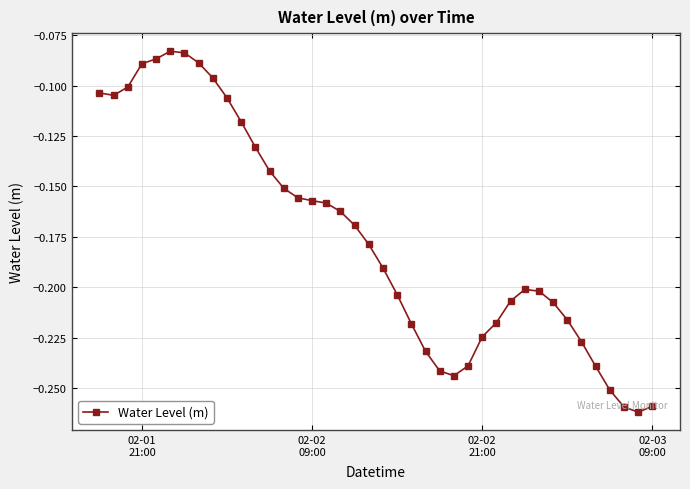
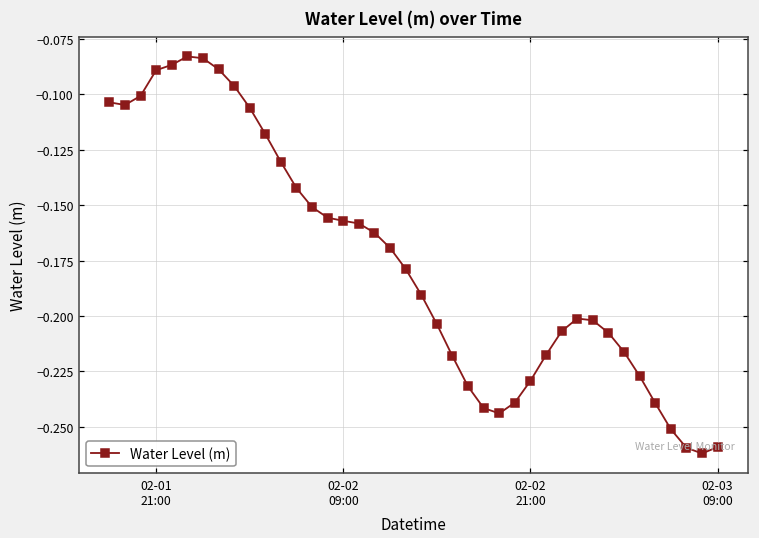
  {
    "02-01 21:00": -0.089,
    "02-02 09:00": -0.157,
-   "02-02 21:00": -0.225,
+   "02-02 21:00": -0.229,
    "02-03 09:00": -0.259
  }
